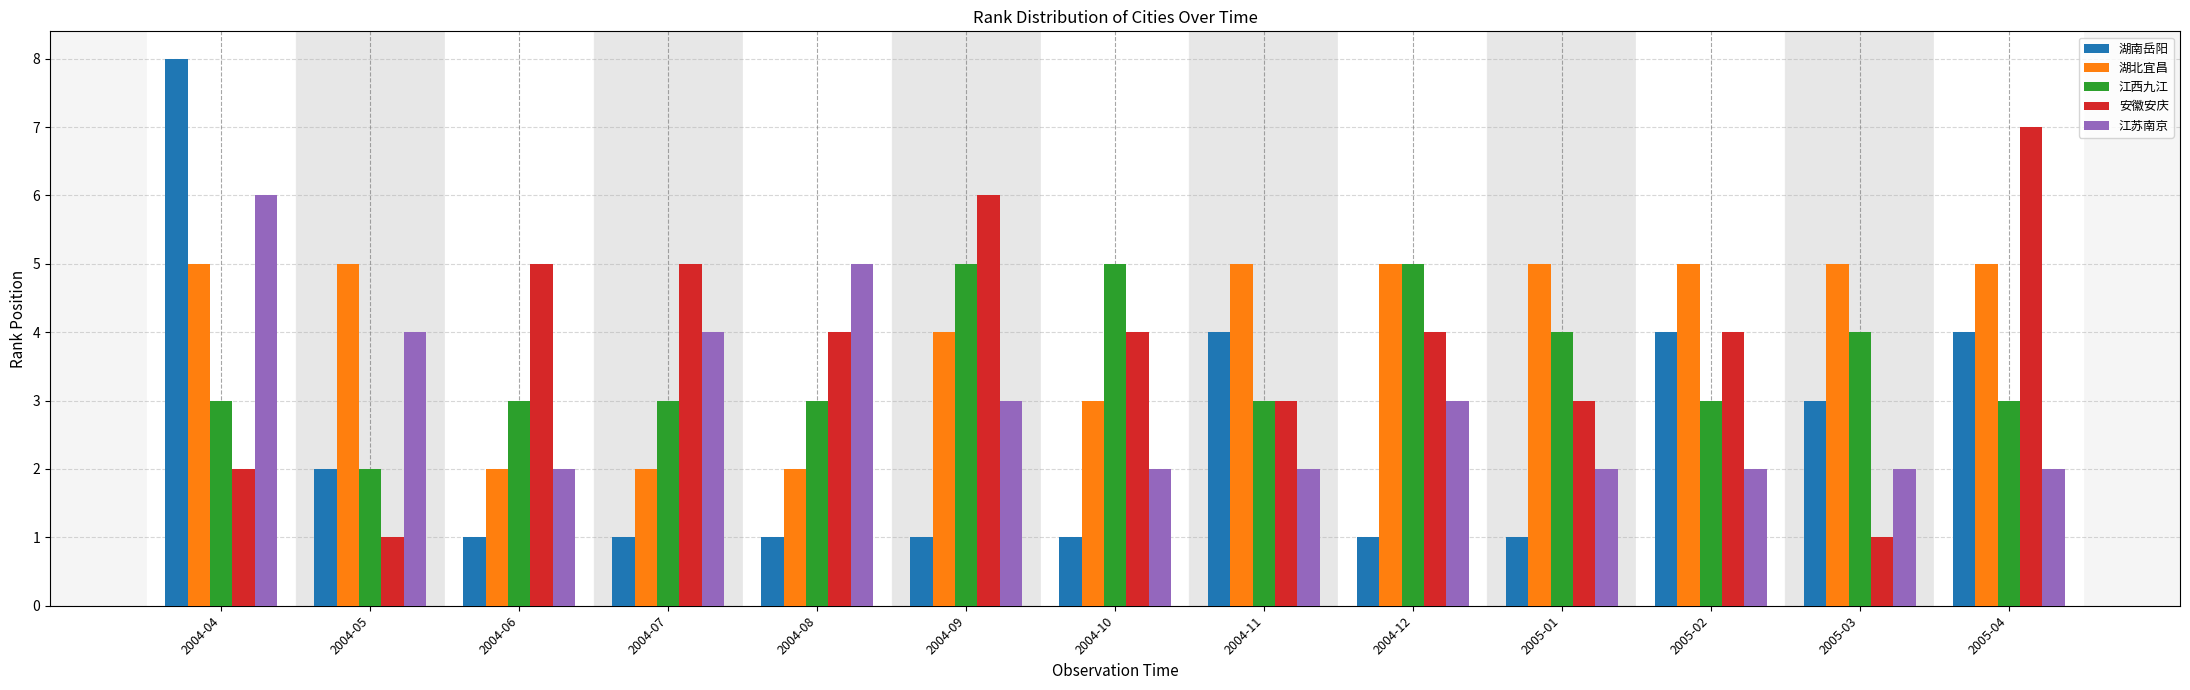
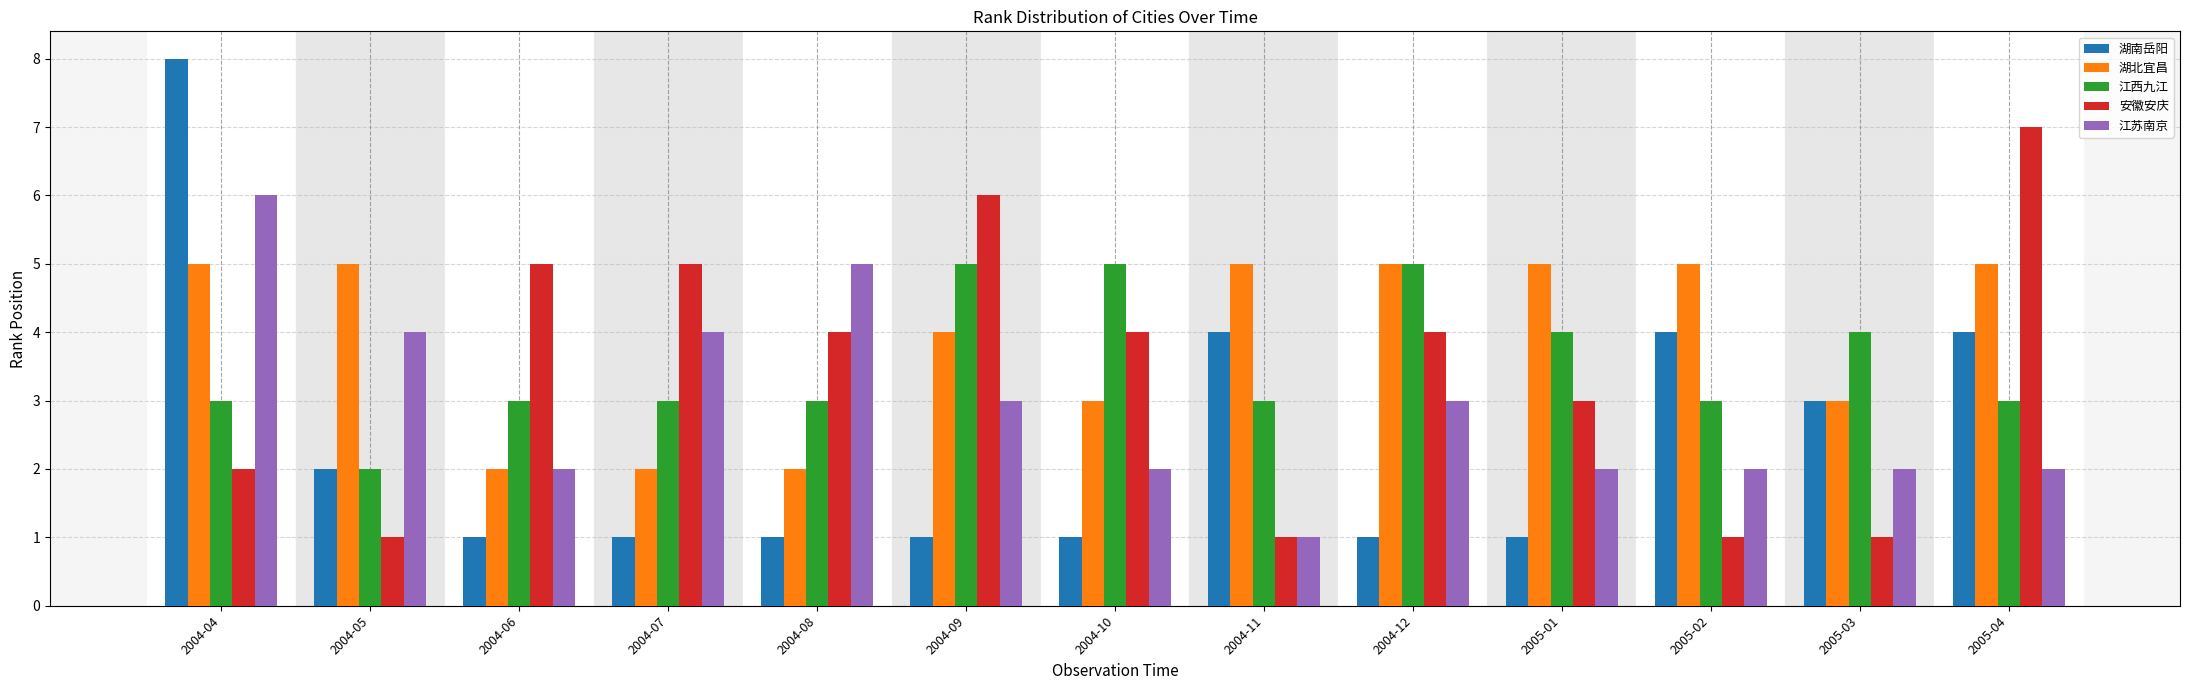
  {
    "湖南岳阳": {
      "2004-04": 8,
      "2004-05": 2,
      "2004-06": 1,
      "2004-07": 1,
      "2004-08": 1,
      "2004-09": 1,
      "2004-10": 1,
      "2004-11": 4,
      "2004-12": 1,
      "2005-01": 1,
      "2005-02": 4,
      "2005-03": 3,
      "2005-04": 4
    },
    "湖北宜昌": {
      "2004-04": 5,
      "2004-05": 5,
      "2004-06": 2,
      "2004-07": 2,
      "2004-08": 2,
      "2004-09": 4,
      "2004-10": 3,
      "2004-11": 5,
      "2004-12": 5,
      "2005-01": 5,
      "2005-02": 5,
-     "2005-03": 5,
+     "2005-03": 3,
      "2005-04": 5
    },
    "江西九江": {
      "2004-04": 3,
      "2004-05": 2,
      "2004-06": 3,
      "2004-07": 3,
      "2004-08": 3,
      "2004-09": 5,
      "2004-10": 5,
      "2004-11": 3,
      "2004-12": 5,
      "2005-01": 4,
      "2005-02": 3,
      "2005-03": 4,
      "2005-04": 3
    },
    "安徽安庆": {
      "2004-04": 2,
      "2004-05": 1,
      "2004-06": 5,
      "2004-07": 5,
      "2004-08": 4,
      "2004-09": 6,
      "2004-10": 4,
-     "2004-11": 3,
+     "2004-11": 1,
      "2004-12": 4,
      "2005-01": 3,
-     "2005-02": 4,
+     "2005-02": 1,
      "2005-03": 1,
      "2005-04": 7
    },
    "江苏南京": {
      "2004-04": 6,
      "2004-05": 4,
      "2004-06": 2,
      "2004-07": 4,
      "2004-08": 5,
      "2004-09": 3,
      "2004-10": 2,
-     "2004-11": 2,
+     "2004-11": 1,
      "2004-12": 3,
      "2005-01": 2,
      "2005-02": 2,
      "2005-03": 2,
      "2005-04": 2
    }
  }
